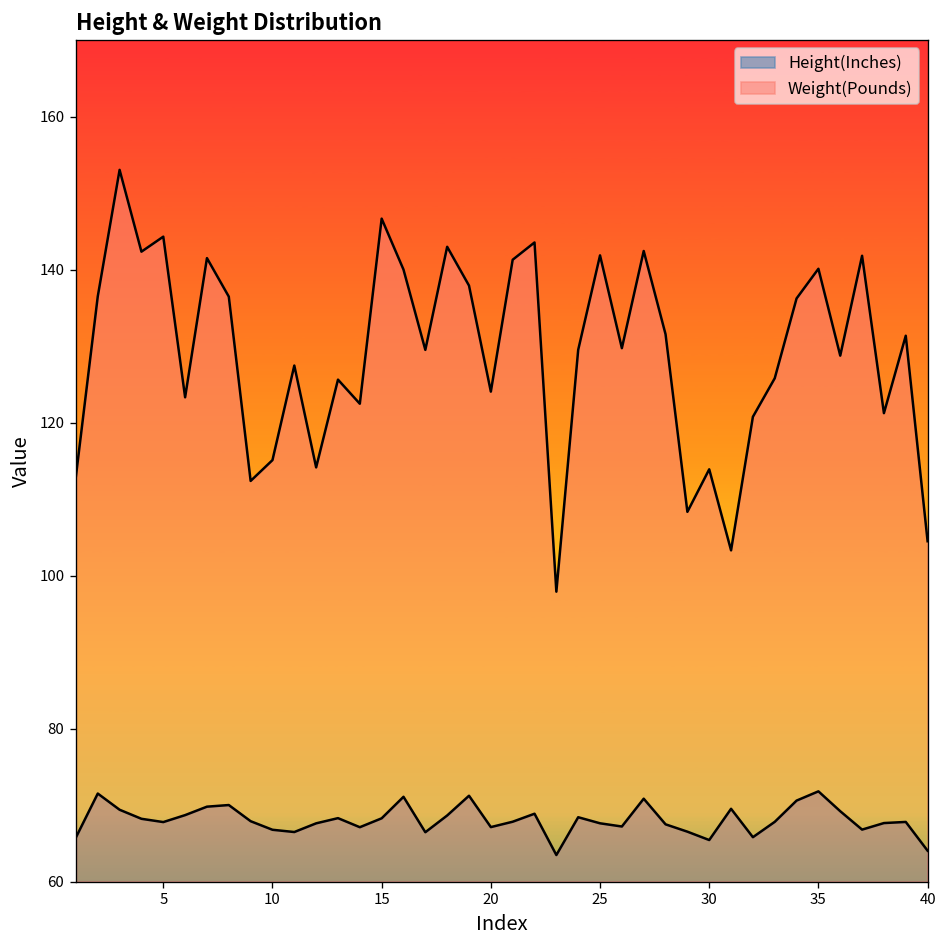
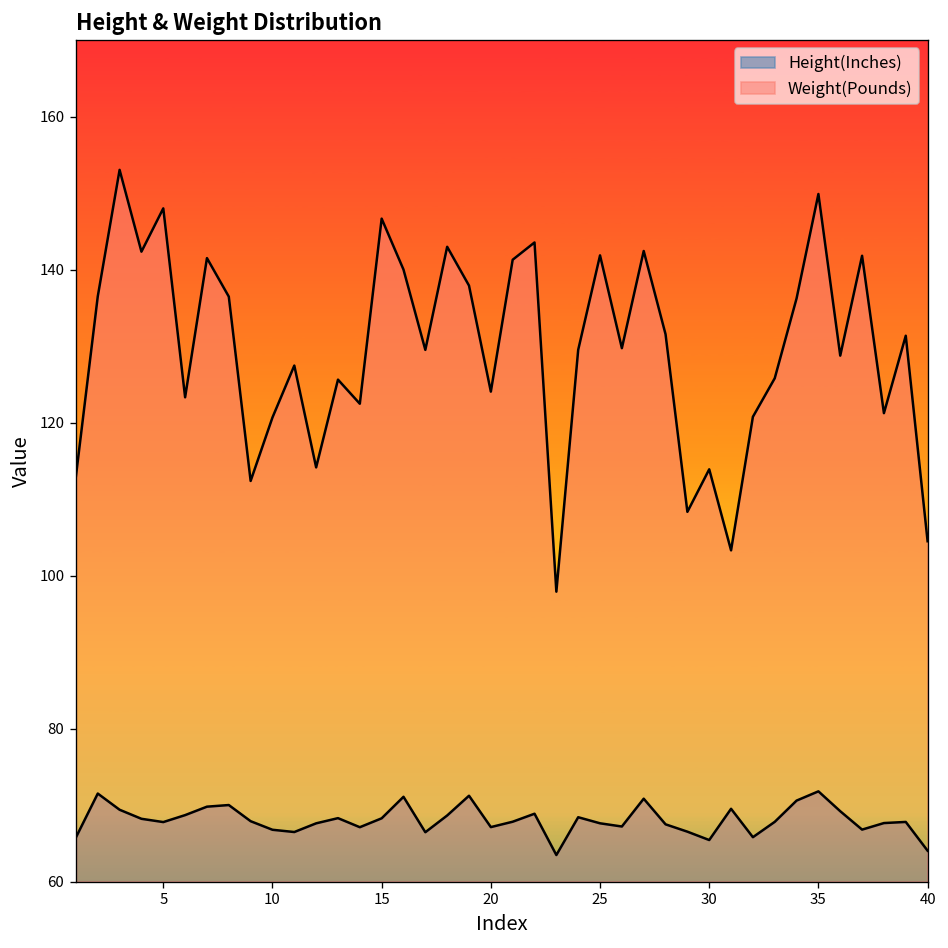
  {
    "Height(Inches)": {
      "5": 68,
      "10": 67,
      "15": 68,
      "20": 67,
      "25": 68,
      "30": 65,
      "35": 72,
      "40": 64
    },
    "Weight(Pounds)": {
-     "5": 144,
-     "10": 115,
+     "5": 148,
+     "10": 121,
      "15": 147,
      "20": 124,
      "25": 142,
      "30": 114,
-     "35": 140,
+     "35": 150,
      "40": 104
    }
  }
